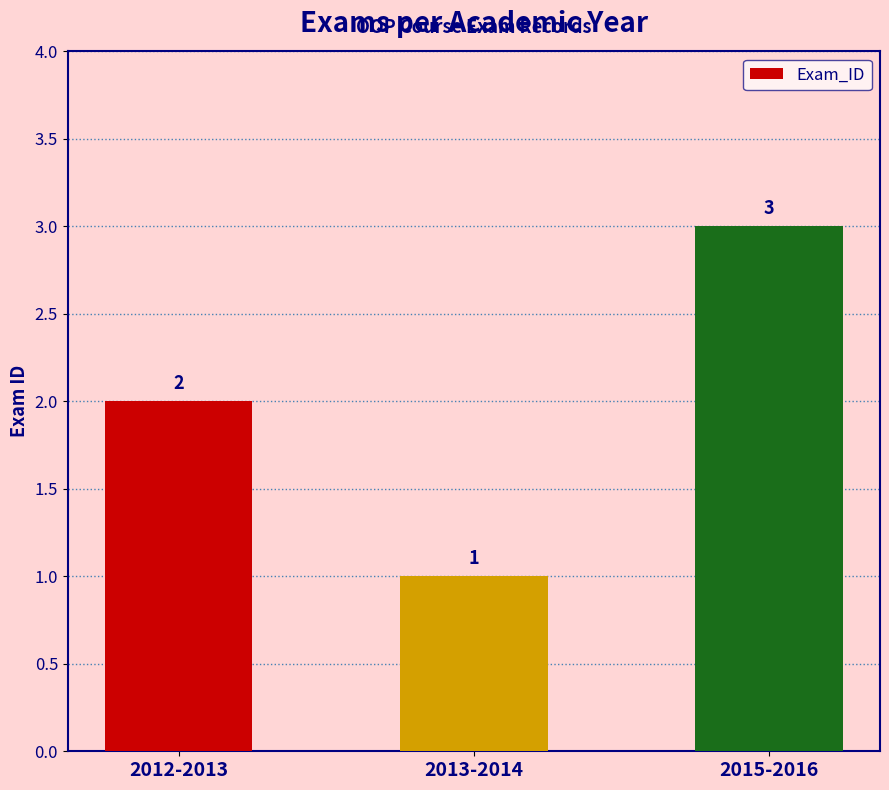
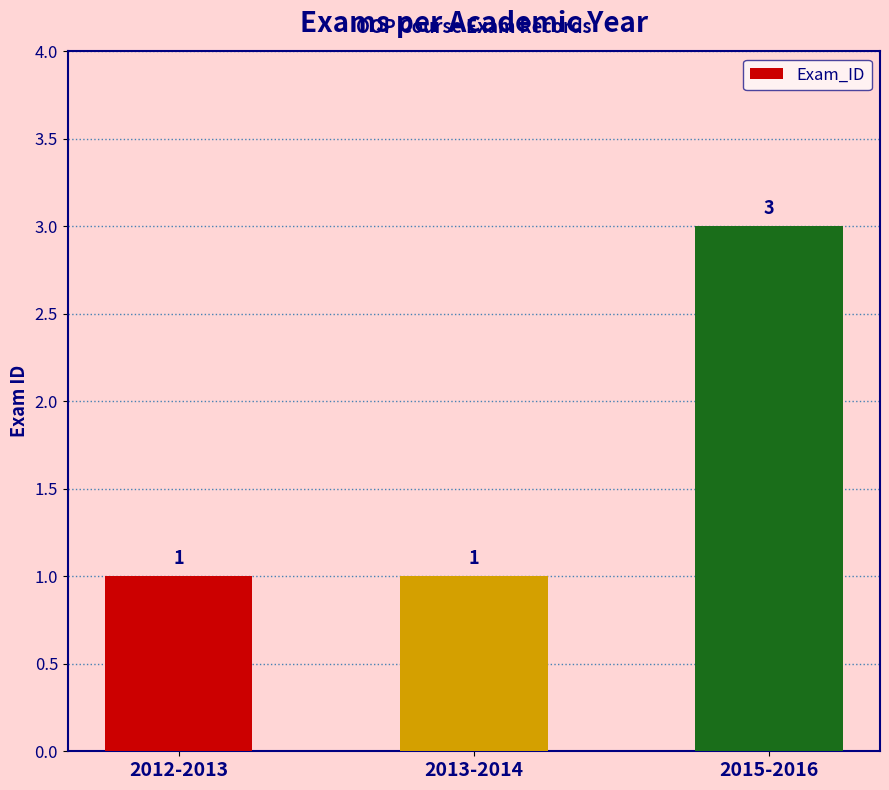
  {
-   "2012-2013": 2,
+   "2012-2013": 1,
    "2013-2014": 1,
    "2015-2016": 3
  }
